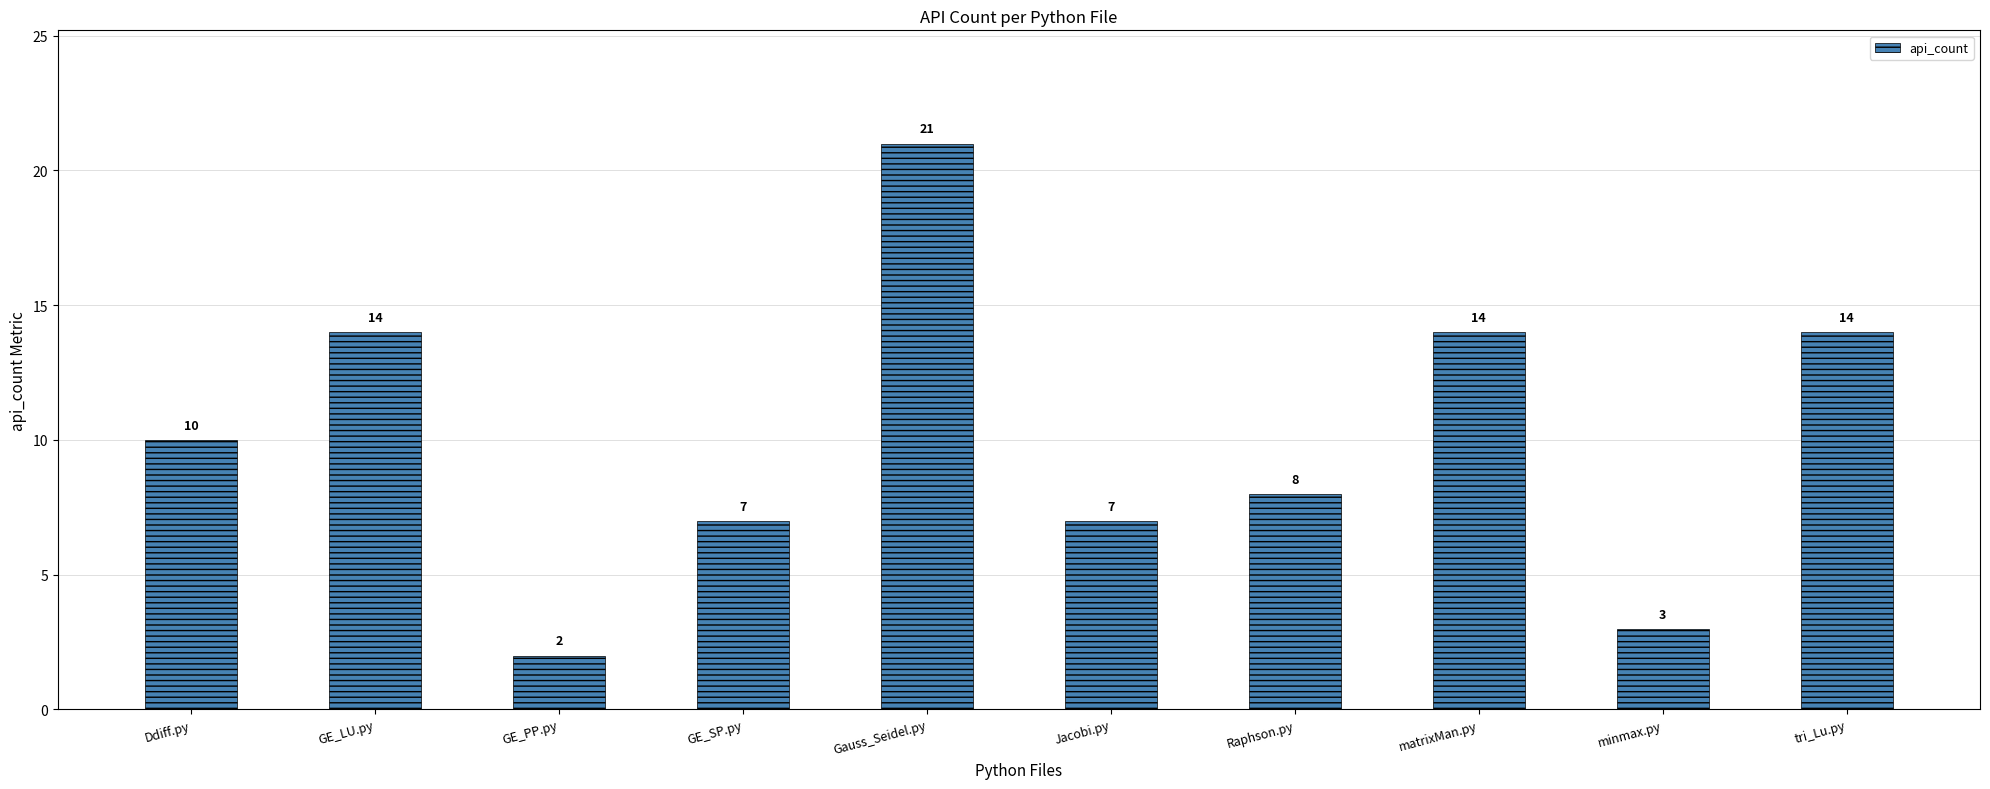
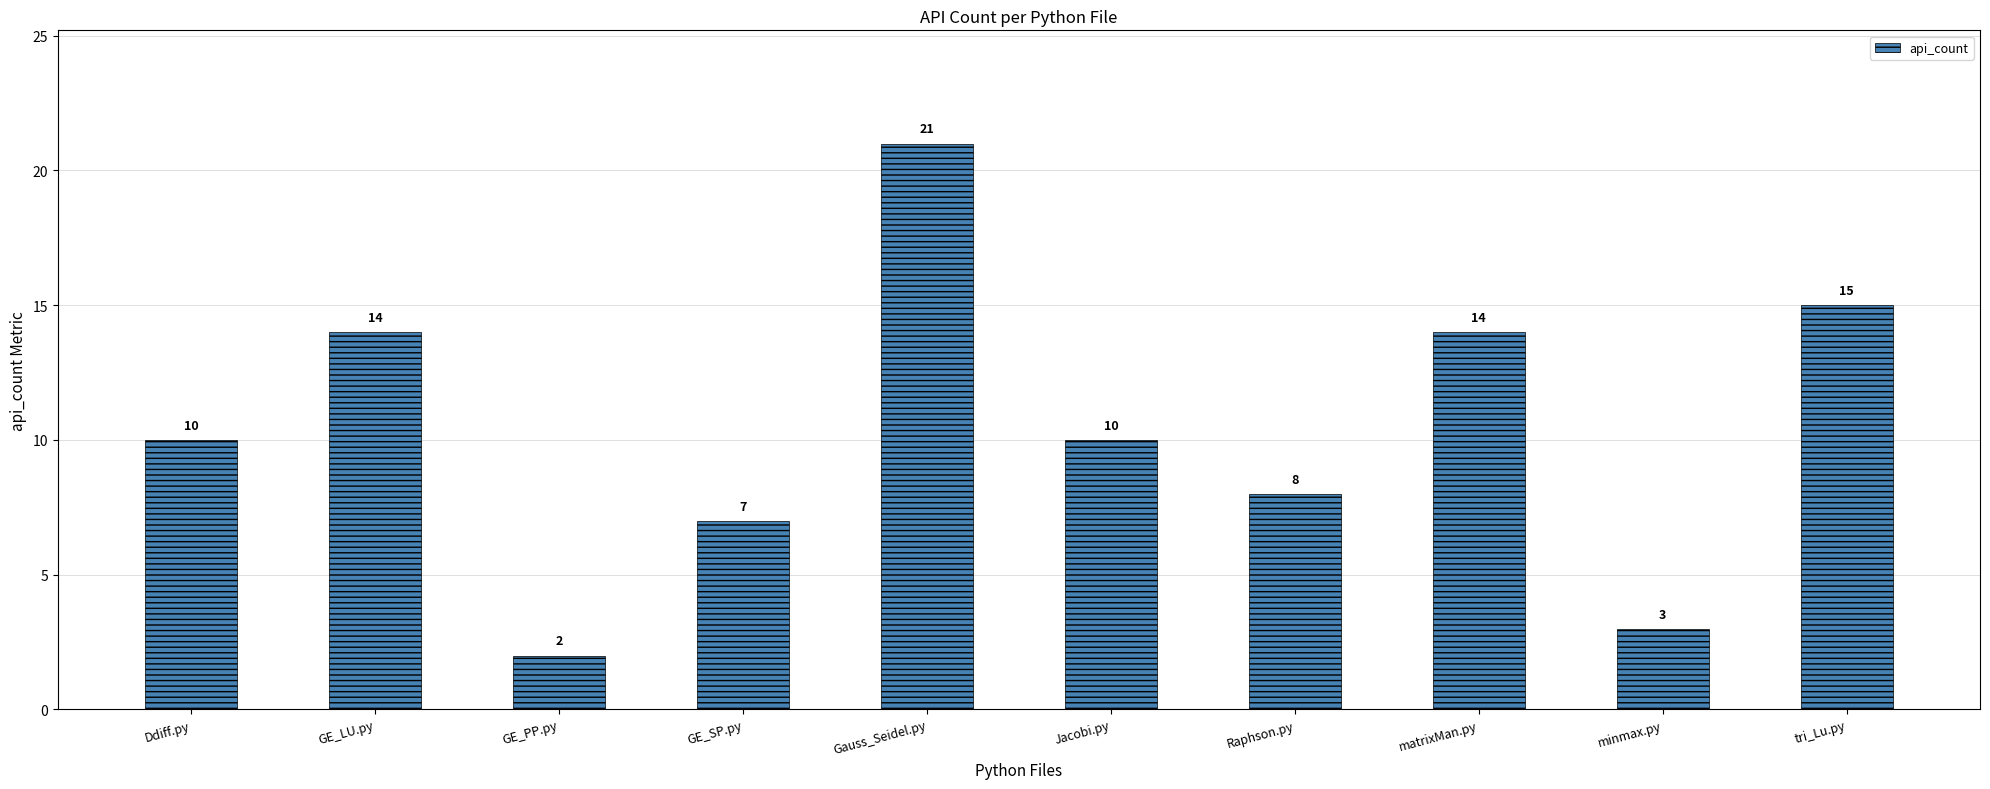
  {
    "Ddiff.py": 10,
    "GE_LU.py": 14,
    "GE_PP.py": 2,
    "GE_SP.py": 7,
    "Gauss_Seidel.py": 21,
-   "Jacobi.py": 7,
+   "Jacobi.py": 10,
    "Raphson.py": 8,
    "matrixMan.py": 14,
    "minmax.py": 3,
-   "tri_Lu.py": 14
+   "tri_Lu.py": 15
  }
